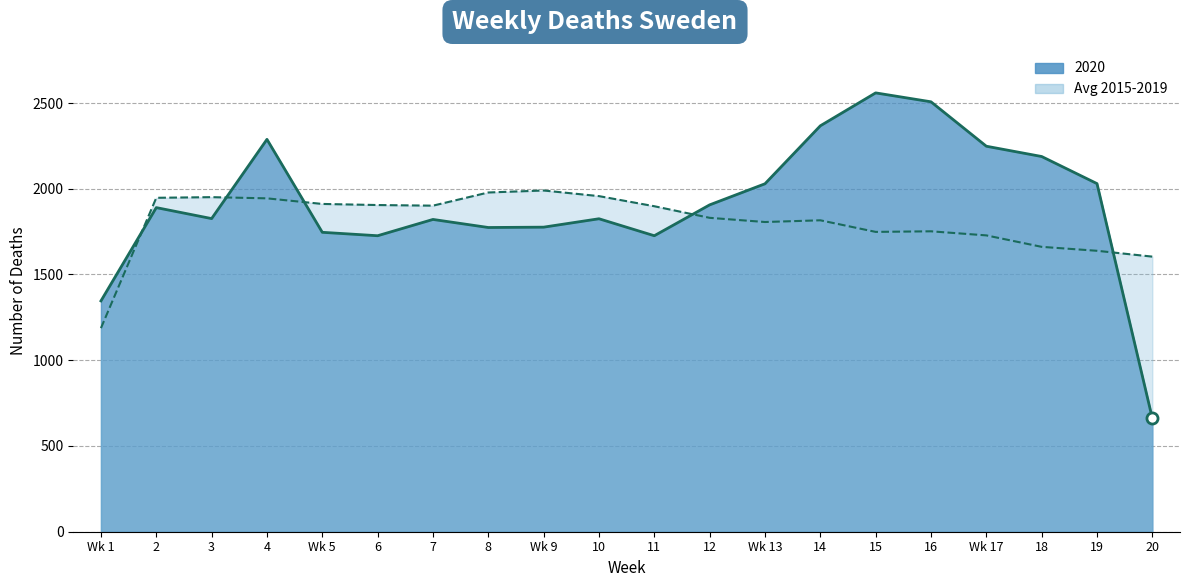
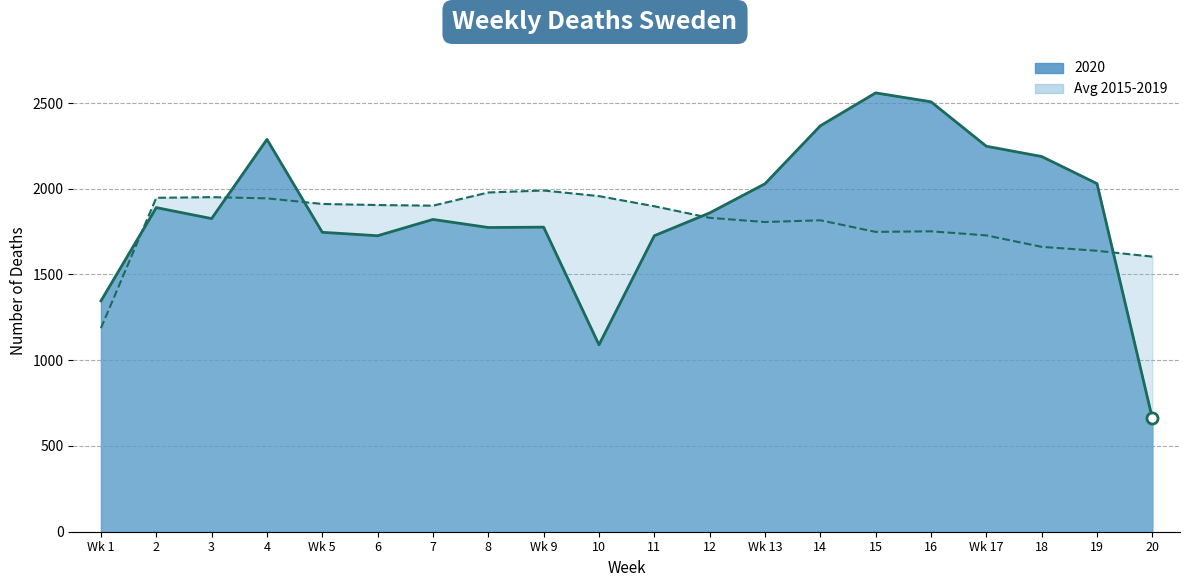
  {
    "2020": {
      "Wk 1": 1350,
      "2": 1890,
      "3": 1830,
      "4": 2290,
      "Wk 5": 1750,
      "6": 1730,
      "7": 1820,
      "8": 1770,
      "Wk 9": 1780,
-     "10": 1830,
+     "10": 1090,
      "11": 1730,
-     "12": 1910,
+     "12": 1860,
      "Wk 13": 2030,
      "14": 2370,
      "15": 2560,
      "16": 2510,
      "Wk 17": 2250,
      "18": 2190,
      "19": 2030
    }
  }
